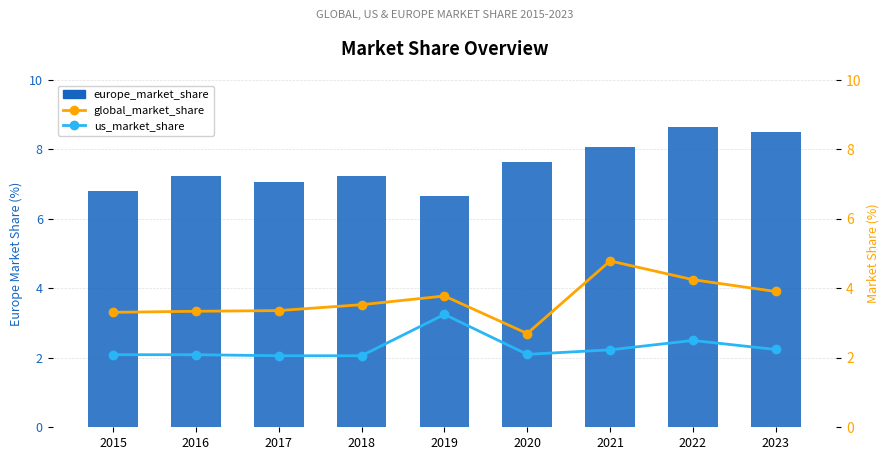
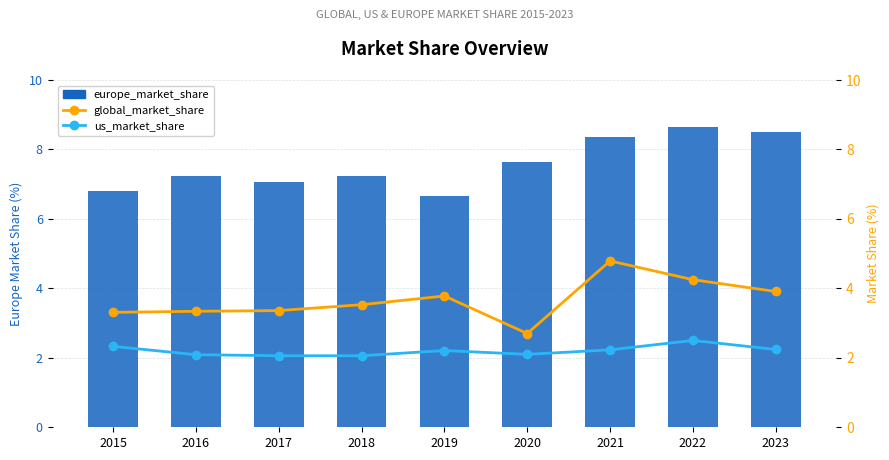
  {
    "europe_market_share": {
      "2015": 6.8,
      "2016": 7.2,
      "2017": 7.1,
      "2018": 7.2,
      "2019": 6.7,
      "2020": 7.6,
-     "2021": 8.1,
+     "2021": 8.4,
      "2022": 8.7,
      "2023": 8.5
    },
    "global_market_share": {
      "2015": 3.3,
      "2016": 3.3,
      "2017": 3.4,
      "2018": 3.5,
      "2019": 3.8,
      "2020": 2.7,
      "2021": 4.8,
      "2022": 4.3,
      "2023": 3.9
    },
    "us_market_share": {
-     "2015": 2.1,
+     "2015": 2.3,
      "2016": 2.1,
      "2017": 2.1,
      "2018": 2.1,
-     "2019": 3.3,
+     "2019": 2.2,
      "2020": 2.1,
      "2021": 2.2,
      "2022": 2.5,
      "2023": 2.2
    }
  }
